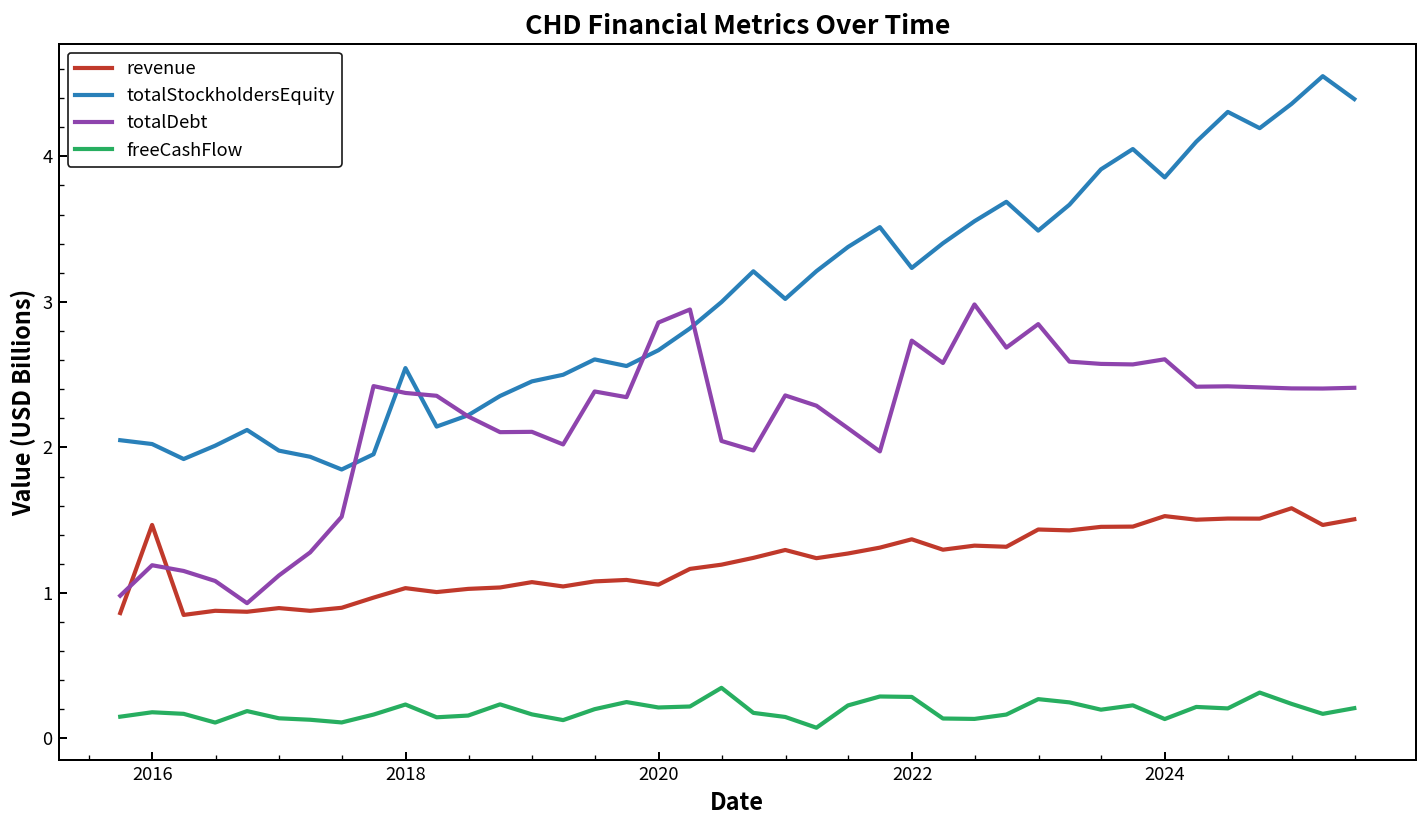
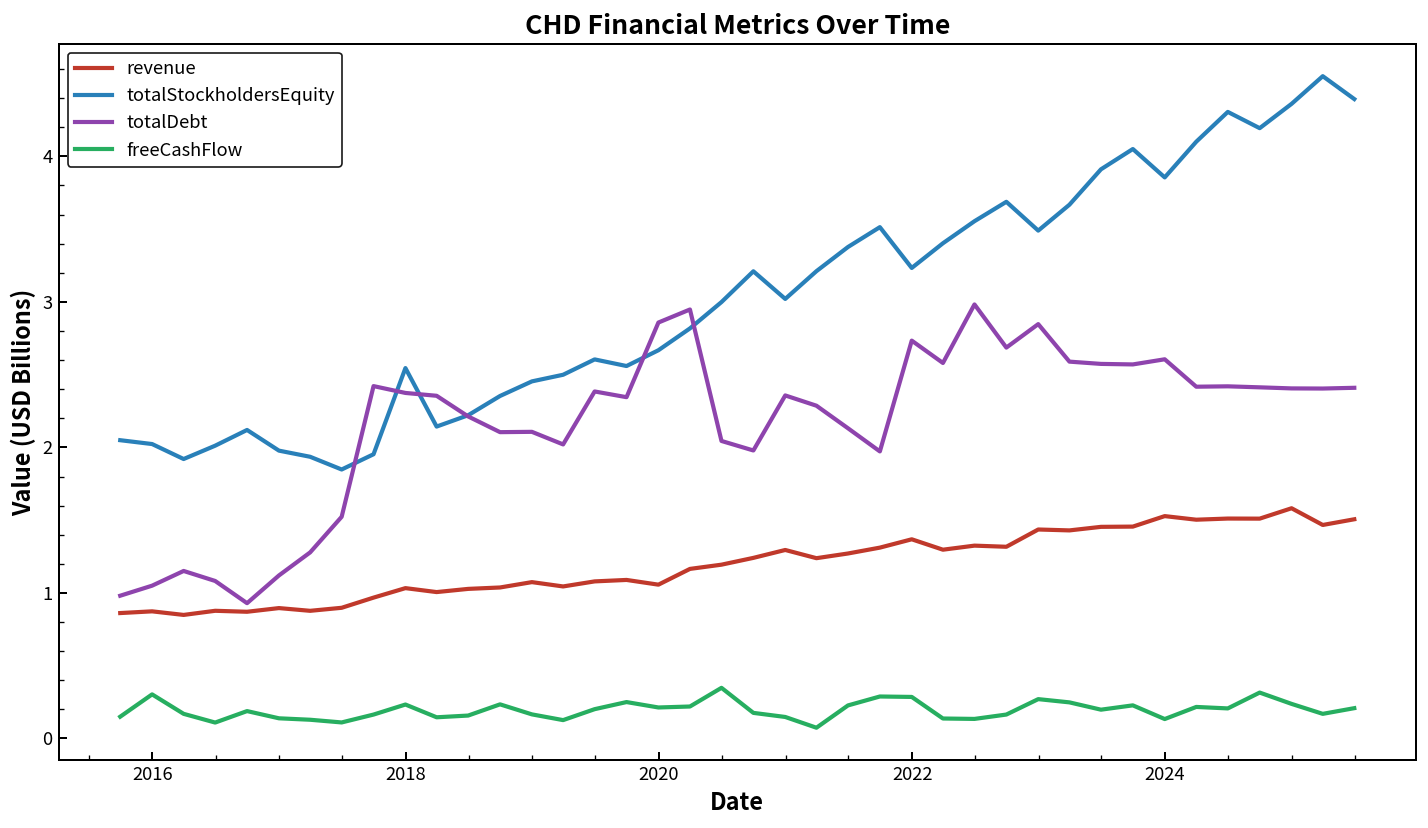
  {
    "revenue": {
-     "2016": 1.47,
+     "2016": 0.87,
      "2018": 1.03,
      "2020": 1.06,
      "2022": 1.37,
      "2024": 1.53
    },
    "totalStockholdersEquity": {
      "2016": 2.02,
      "2018": 2.55,
      "2020": 2.67,
      "2022": 3.23,
      "2024": 3.86
    },
    "totalDebt": {
-     "2016": 1.19,
+     "2016": 1.05,
      "2018": 2.37,
      "2020": 2.86,
      "2022": 2.73,
      "2024": 2.61
    },
    "freeCashFlow": {
-     "2016": 0.18,
+     "2016": 0.30,
      "2018": 0.23,
      "2020": 0.21,
      "2022": 0.29,
      "2024": 0.13
    }
  }
